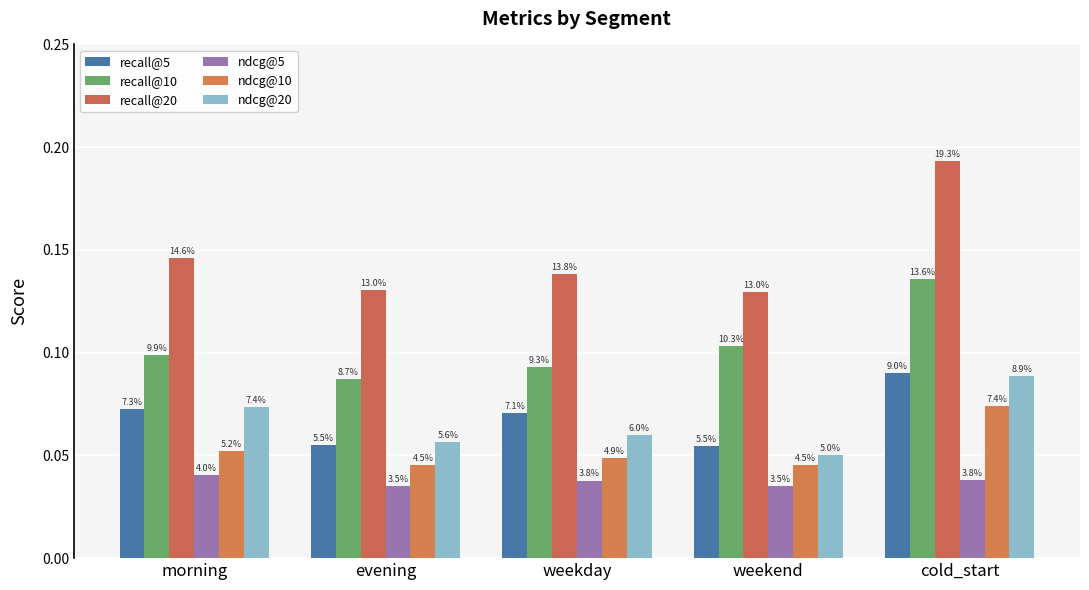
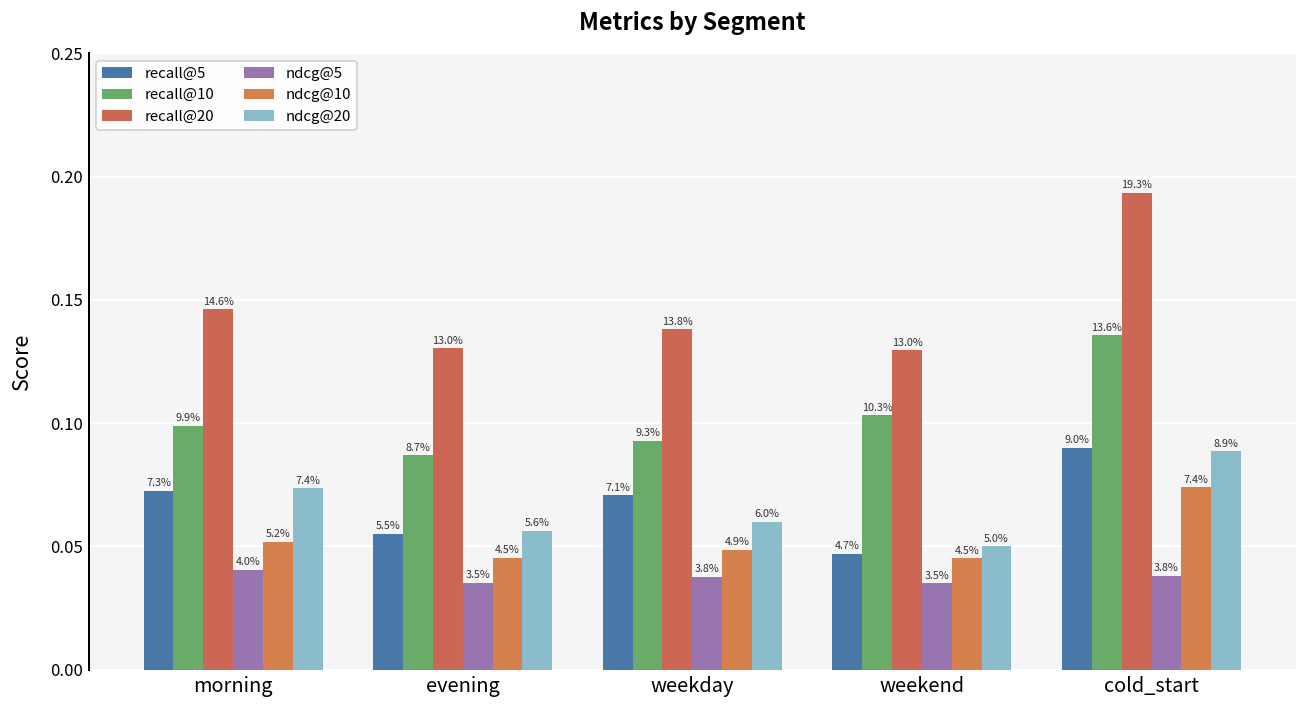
  {
    "recall@5": {
      "morning": "7.3%",
      "evening": "5.5%",
      "weekday": "7.1%",
-     "weekend": "5.5%",
+     "weekend": "4.7%",
      "cold_start": "9.0%"
    },
    "recall@10": {
      "morning": "9.9%",
      "evening": "8.7%",
      "weekday": "9.3%",
      "weekend": "10.3%",
      "cold_start": "13.6%"
    },
    "ndcg@5": {
      "morning": "4.0%",
      "evening": "3.5%",
      "weekday": "3.8%",
      "weekend": "3.5%",
      "cold_start": "3.8%"
    },
    "ndcg@20": {
      "morning": "7.4%",
      "evening": "5.6%",
      "weekday": "6.0%",
      "weekend": "5.0%",
      "cold_start": "8.9%"
    }
  }
